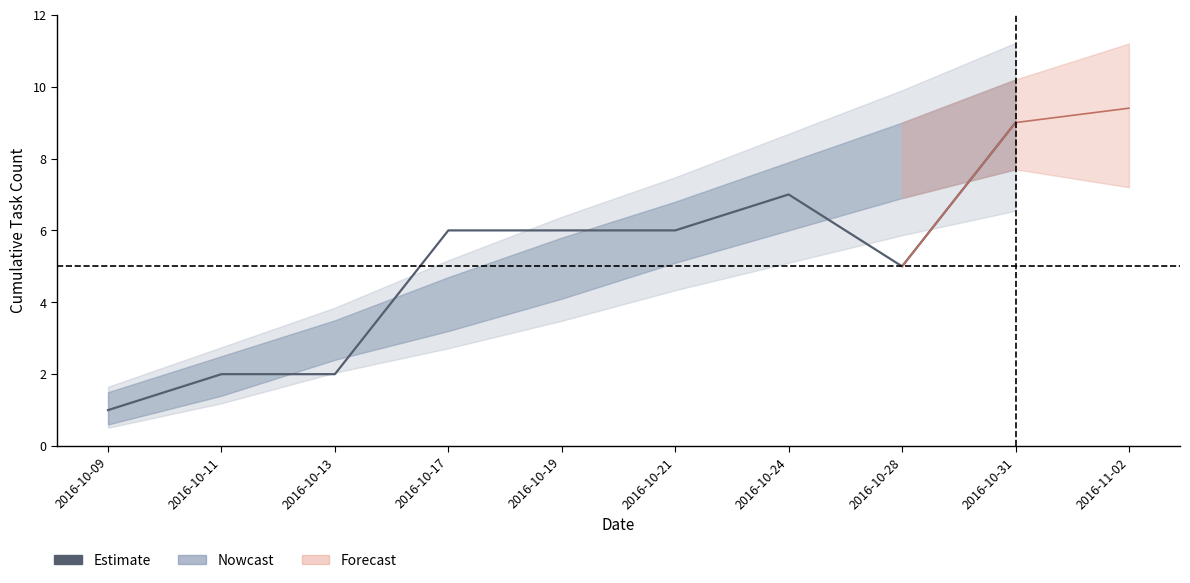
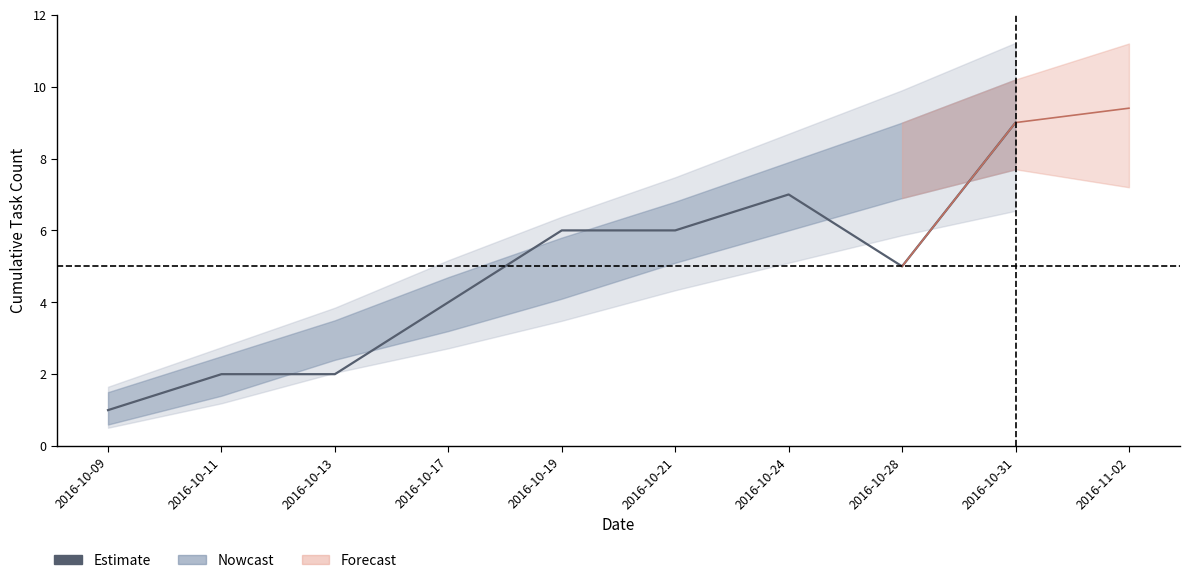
  {
    "Estimate": {
      "2016-10-09": 1,
      "2016-10-11": 2,
      "2016-10-13": 2,
-     "2016-10-17": 6,
+     "2016-10-17": 4,
      "2016-10-19": 6,
      "2016-10-21": 6,
      "2016-10-24": 7
    }
  }
